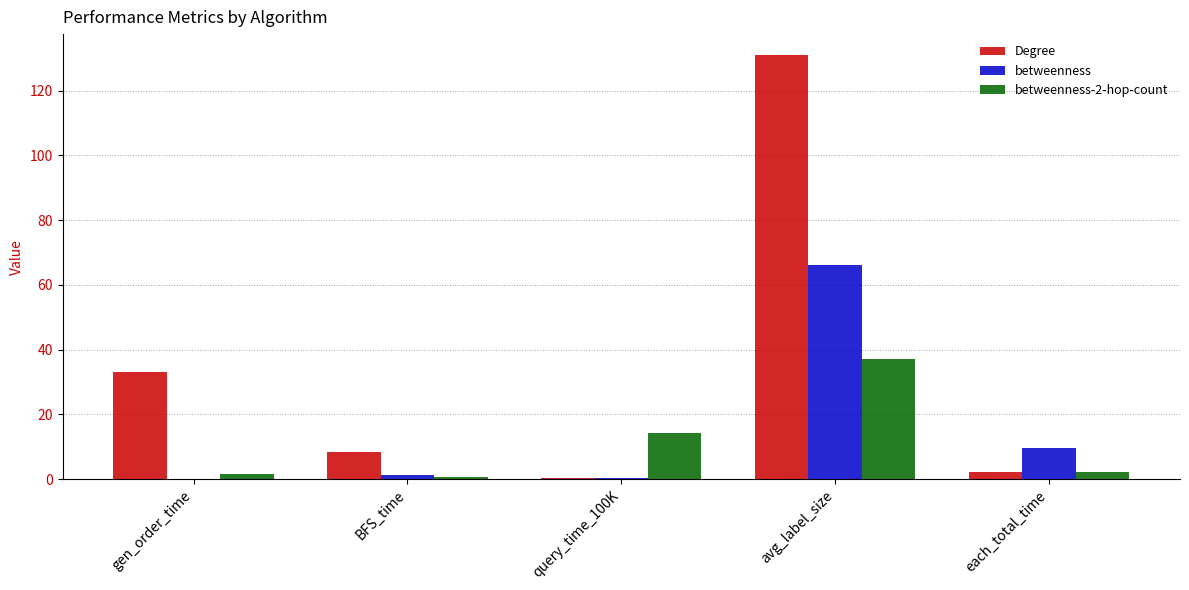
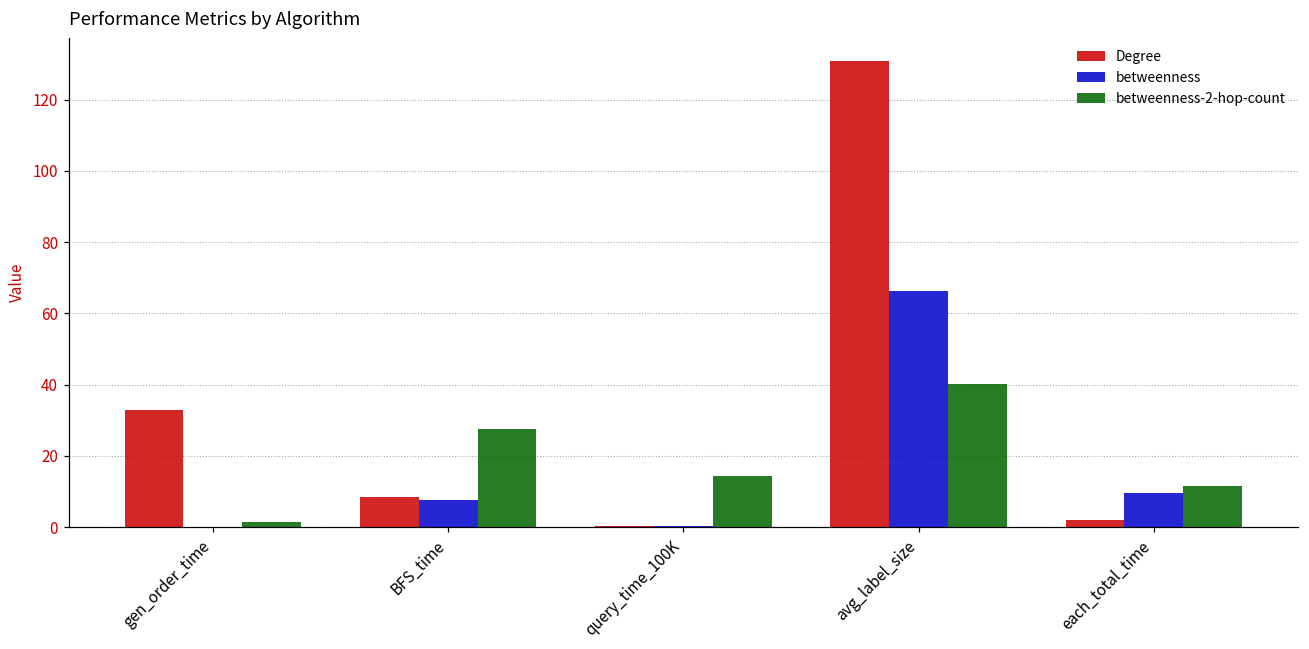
  {
    "Degree": {
      "gen_order_time": 33,
      "BFS_time": 8,
      "avg_label_size": 131,
      "each_total_time": 2
    },
    "betweenness": {
-     "BFS_time": 1,
+     "BFS_time": 8,
      "avg_label_size": 66,
      "each_total_time": 10
    },
    "betweenness-2-hop-count": {
      "gen_order_time": 1,
-     "BFS_time": 1,
+     "BFS_time": 28,
      "query_time_100K": 14,
-     "avg_label_size": 37,
-     "each_total_time": 2
+     "avg_label_size": 40,
+     "each_total_time": 11
    }
  }
